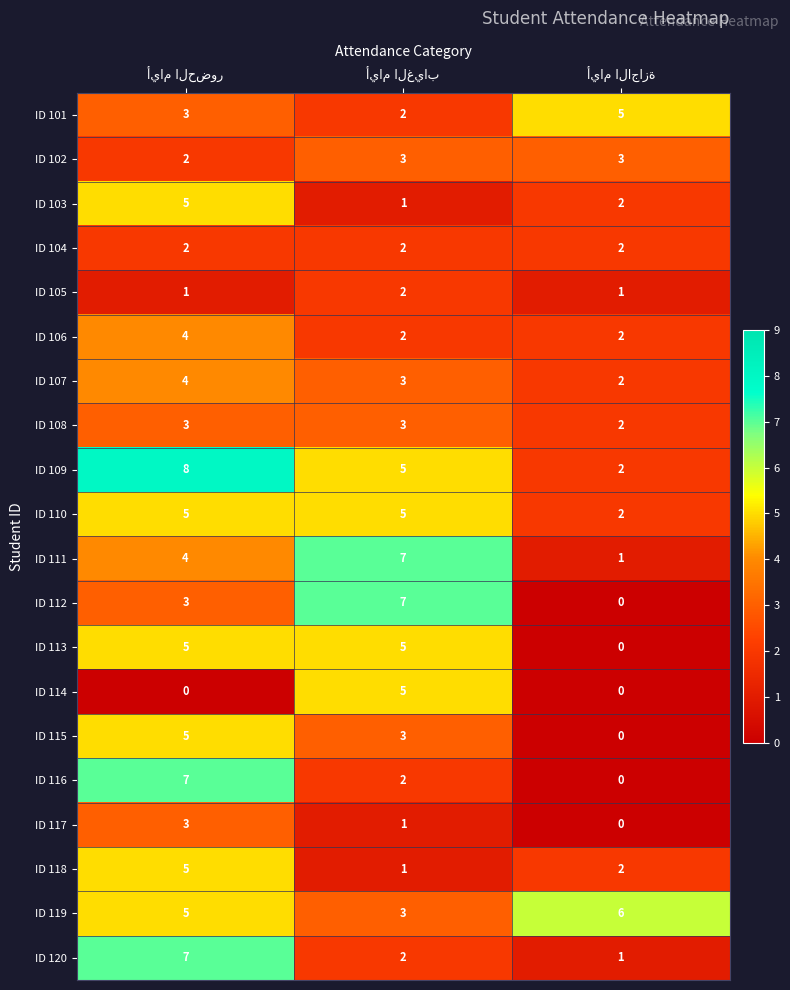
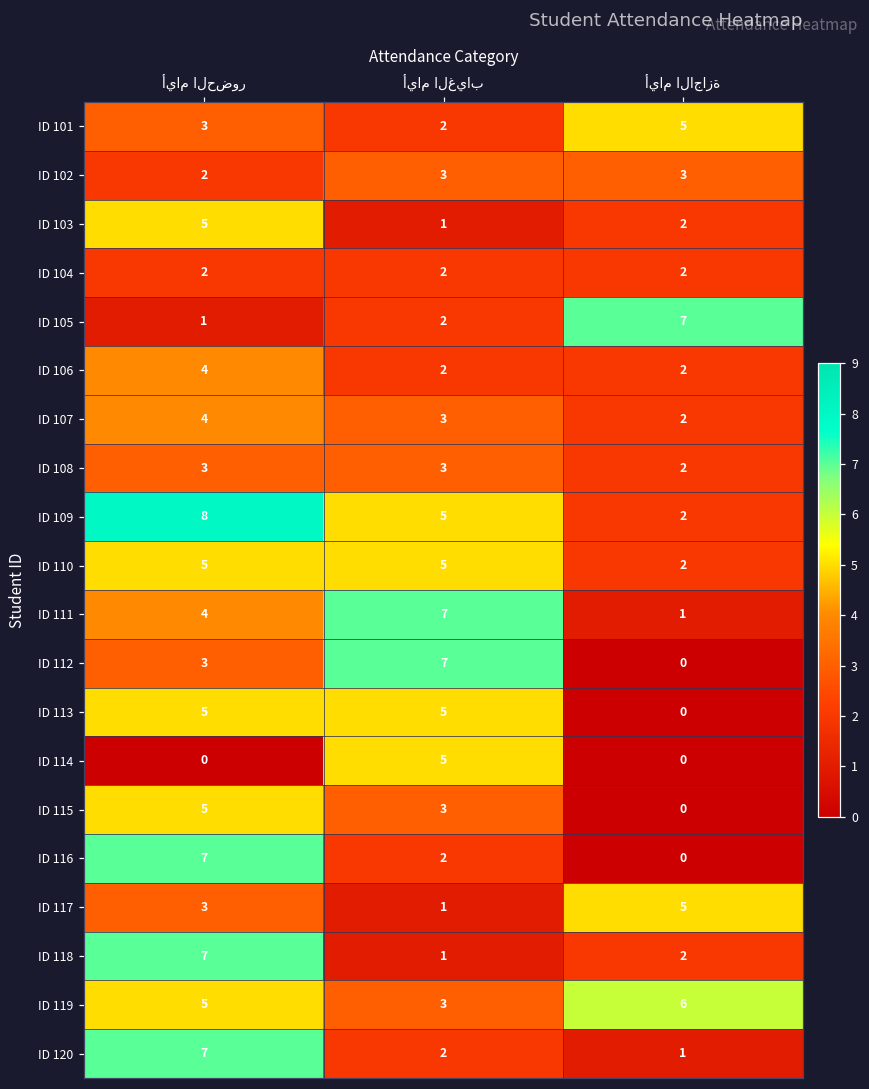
  {
    "ID 101": {
      "أيام الحضور": 3,
      "أيام الغياب": 2,
      "أيام الاجازة": 5
    },
    "ID 102": {
      "أيام الحضور": 2,
      "أيام الغياب": 3,
      "أيام الاجازة": 3
    },
    "ID 103": {
      "أيام الحضور": 5,
      "أيام الغياب": 1,
      "أيام الاجازة": 2
    },
    "ID 104": {
      "أيام الحضور": 2,
      "أيام الغياب": 2,
      "أيام الاجازة": 2
    },
    "ID 105": {
      "أيام الحضور": 1,
      "أيام الغياب": 2,
-     "أيام الاجازة": 1
+     "أيام الاجازة": 7
    },
    "ID 106": {
      "أيام الحضور": 4,
      "أيام الغياب": 2,
      "أيام الاجازة": 2
    },
    "ID 107": {
      "أيام الحضور": 4,
      "أيام الغياب": 3,
      "أيام الاجازة": 2
    },
    "ID 108": {
      "أيام الحضور": 3,
      "أيام الغياب": 3,
      "أيام الاجازة": 2
    },
    "ID 109": {
      "أيام الحضور": 8,
      "أيام الغياب": 5,
      "أيام الاجازة": 2
    },
    "ID 110": {
      "أيام الحضور": 5,
      "أيام الغياب": 5,
      "أيام الاجازة": 2
    },
    "ID 111": {
      "أيام الحضور": 4,
      "أيام الغياب": 7,
      "أيام الاجازة": 1
    },
    "ID 112": {
      "أيام الحضور": 3,
      "أيام الغياب": 7,
      "أيام الاجازة": 0
    },
    "ID 113": {
      "أيام الحضور": 5,
      "أيام الغياب": 5,
      "أيام الاجازة": 0
    },
    "ID 114": {
      "أيام الحضور": 0,
      "أيام الغياب": 5,
      "أيام الاجازة": 0
    },
    "ID 115": {
      "أيام الحضور": 5,
      "أيام الغياب": 3,
      "أيام الاجازة": 0
    },
    "ID 116": {
      "أيام الحضور": 7,
      "أيام الغياب": 2,
      "أيام الاجازة": 0
    },
    "ID 117": {
      "أيام الحضور": 3,
      "أيام الغياب": 1,
-     "أيام الاجازة": 0
+     "أيام الاجازة": 5
    },
    "ID 118": {
-     "أيام الحضور": 5,
+     "أيام الحضور": 7,
      "أيام الغياب": 1,
      "أيام الاجازة": 2
    },
    "ID 119": {
      "أيام الحضور": 5,
      "أيام الغياب": 3,
      "أيام الاجازة": 6
    },
    "ID 120": {
      "أيام الحضور": 7,
      "أيام الغياب": 2,
      "أيام الاجازة": 1
    }
  }
